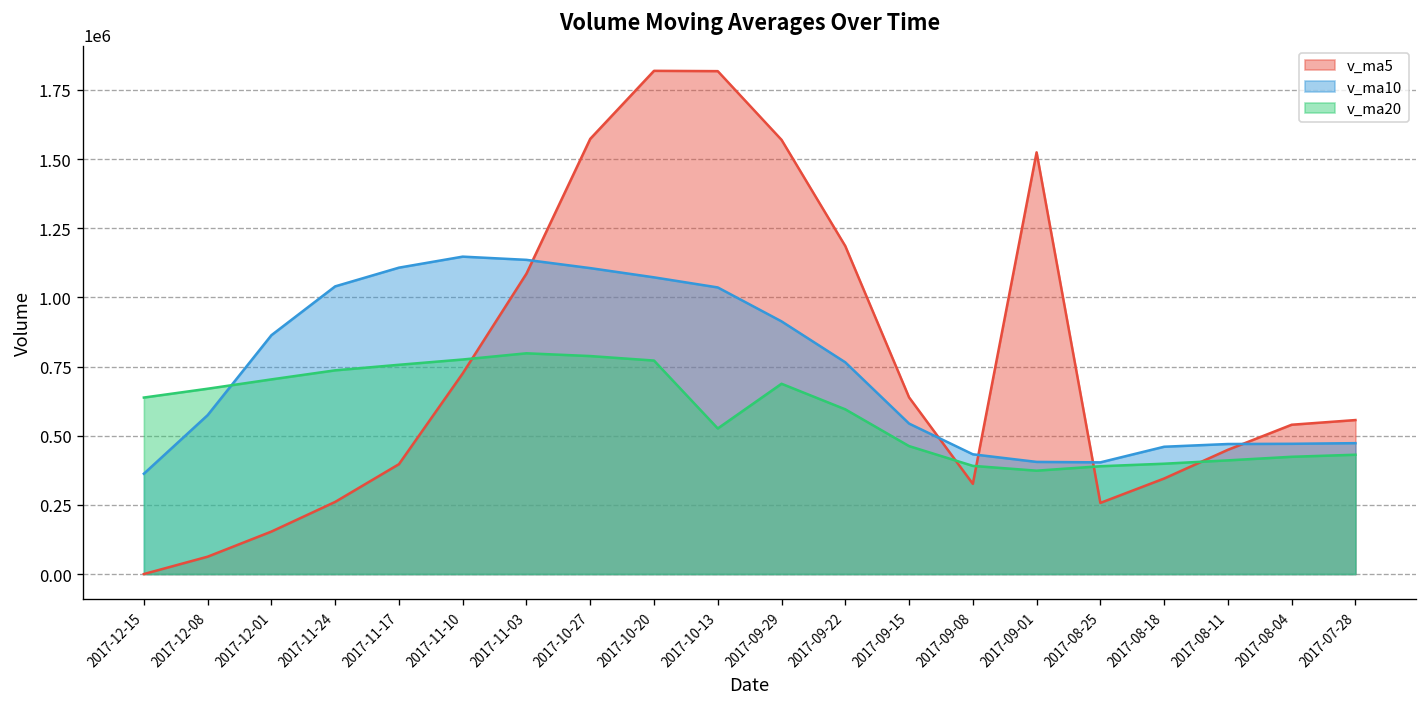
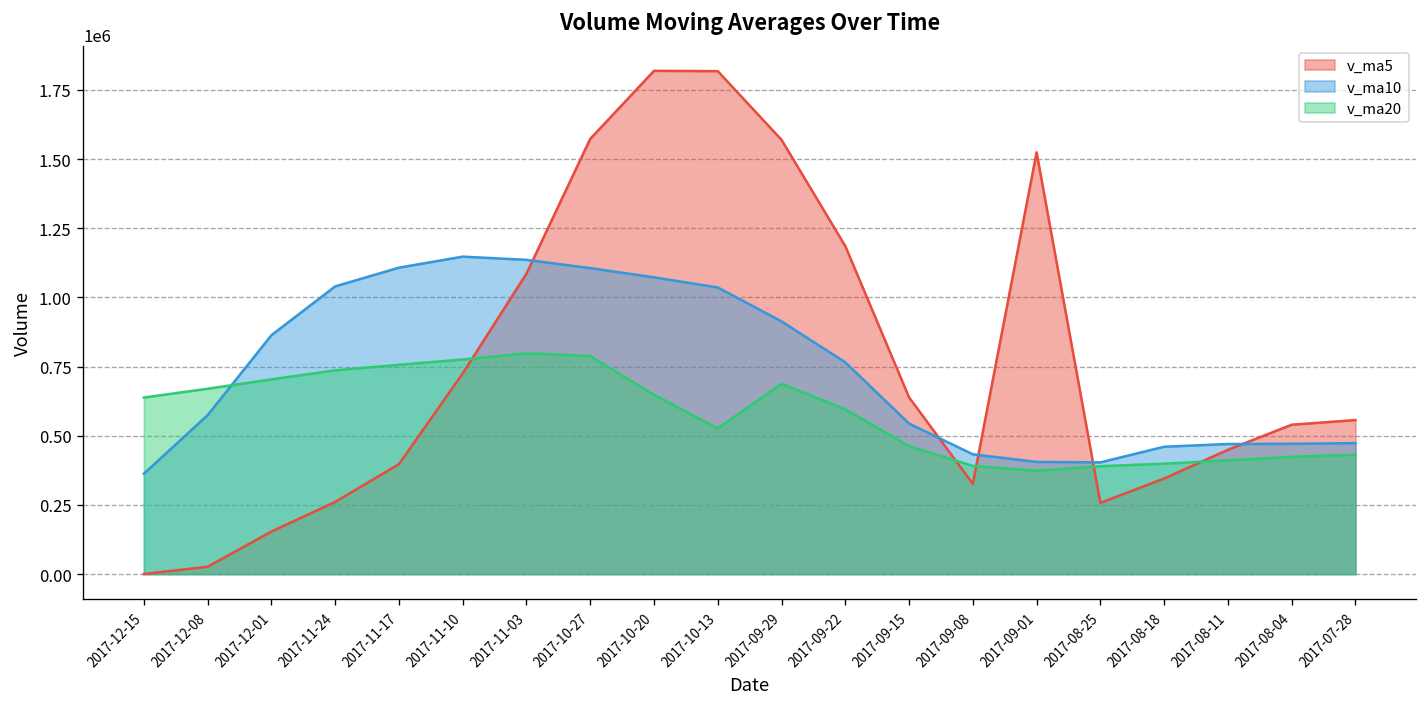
  {
    "v_ma5": {
      "2017-12-15": 0,
-     "2017-12-08": 60000,
+     "2017-12-08": 30000,
      "2017-12-01": 150000,
      "2017-11-24": 260000,
      "2017-11-17": 400000,
      "2017-11-10": 730000,
      "2017-11-03": 1090000,
      "2017-10-27": 1570000,
      "2017-10-20": 1820000,
      "2017-10-13": 1820000,
      "2017-09-29": 1570000,
      "2017-09-22": 1190000,
      "2017-09-15": 640000,
      "2017-09-08": 330000,
      "2017-09-01": 1520000,
      "2017-08-25": 260000,
      "2017-08-18": 350000,
      "2017-08-11": 450000,
      "2017-08-04": 540000,
      "2017-07-28": 560000
    },
    "v_ma10": {
      "2017-12-15": 360000,
      "2017-12-08": 570000,
      "2017-12-01": 860000,
      "2017-11-24": 1040000,
      "2017-11-17": 1110000,
      "2017-11-10": 1150000,
      "2017-11-03": 1140000,
      "2017-10-27": 1110000,
      "2017-10-20": 1070000,
      "2017-10-13": 1040000,
      "2017-09-29": 910000,
      "2017-09-22": 770000,
      "2017-09-15": 540000,
      "2017-09-08": 430000,
      "2017-09-01": 410000,
      "2017-08-25": 400000,
      "2017-08-18": 460000,
      "2017-08-11": 470000,
      "2017-08-04": 470000,
      "2017-07-28": 470000
    },
    "v_ma20": {
      "2017-12-15": 640000,
      "2017-12-08": 670000,
      "2017-12-01": 700000,
      "2017-11-24": 740000,
      "2017-11-17": 760000,
      "2017-11-10": 780000,
      "2017-11-03": 800000,
      "2017-10-27": 790000,
-     "2017-10-20": 770000,
+     "2017-10-20": 650000,
      "2017-10-13": 530000,
      "2017-09-29": 690000,
      "2017-09-22": 600000,
      "2017-09-15": 460000,
      "2017-09-08": 390000,
      "2017-09-01": 370000,
      "2017-08-25": 390000,
      "2017-08-18": 400000,
      "2017-08-11": 410000,
      "2017-08-04": 420000,
      "2017-07-28": 430000
    }
  }
